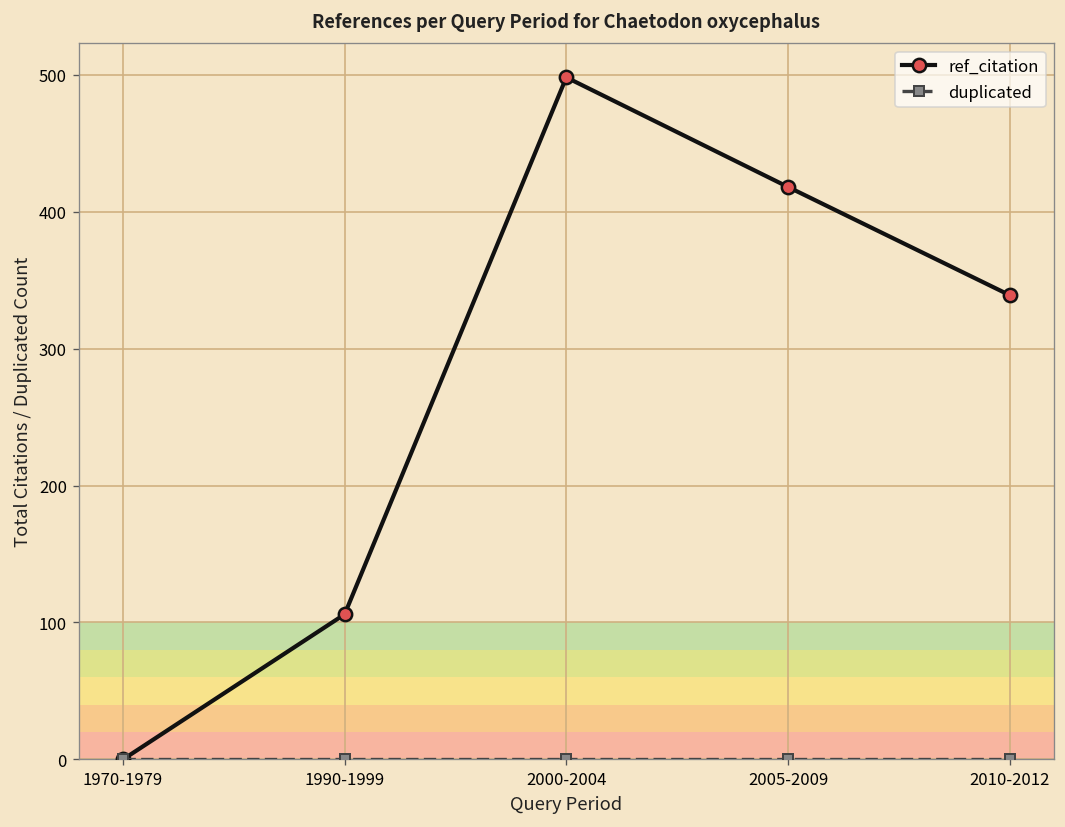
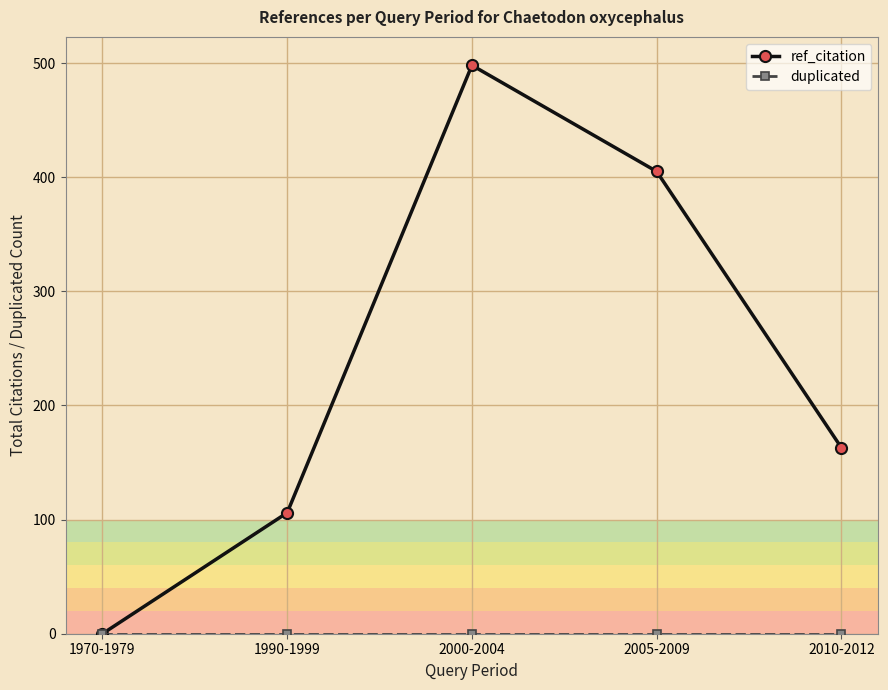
  {
    "ref_citation": {
      "1990-1999": 106,
      "2000-2004": 498,
-     "2005-2009": 418,
-     "2010-2012": 339
+     "2005-2009": 405,
+     "2010-2012": 163
    },
    "duplicated": {
      "1990-1999": 0,
      "2000-2004": 0,
      "2005-2009": 0,
      "2010-2012": 0
    }
  }
